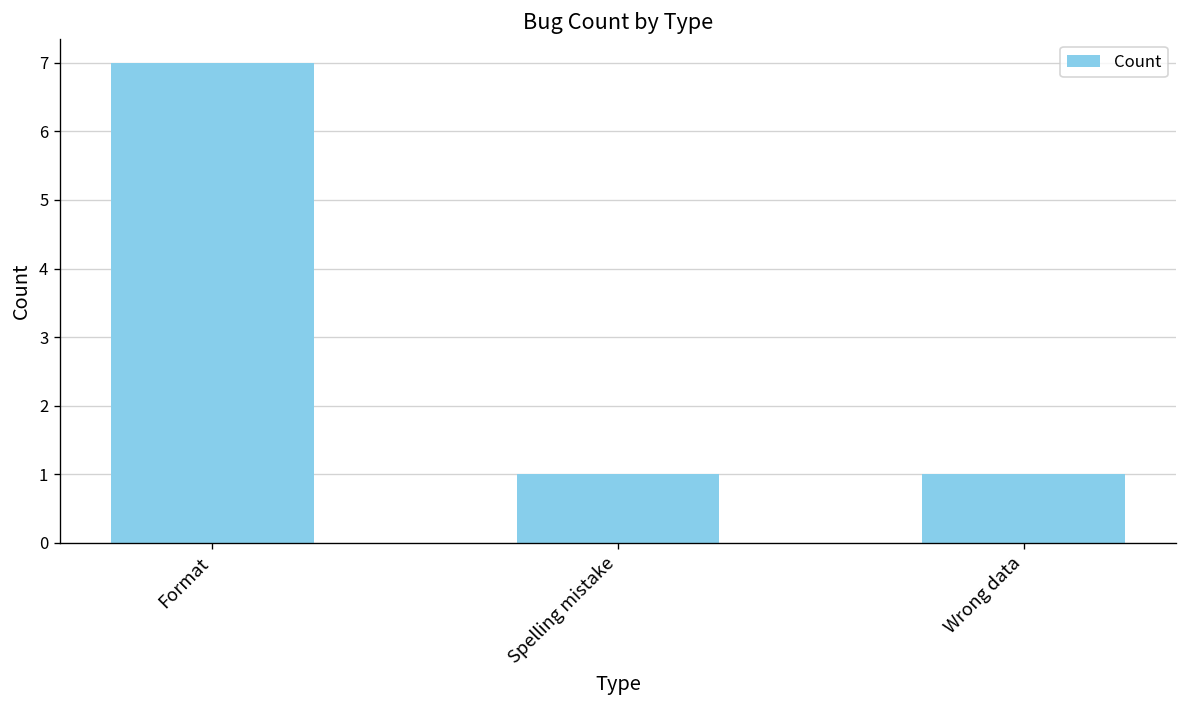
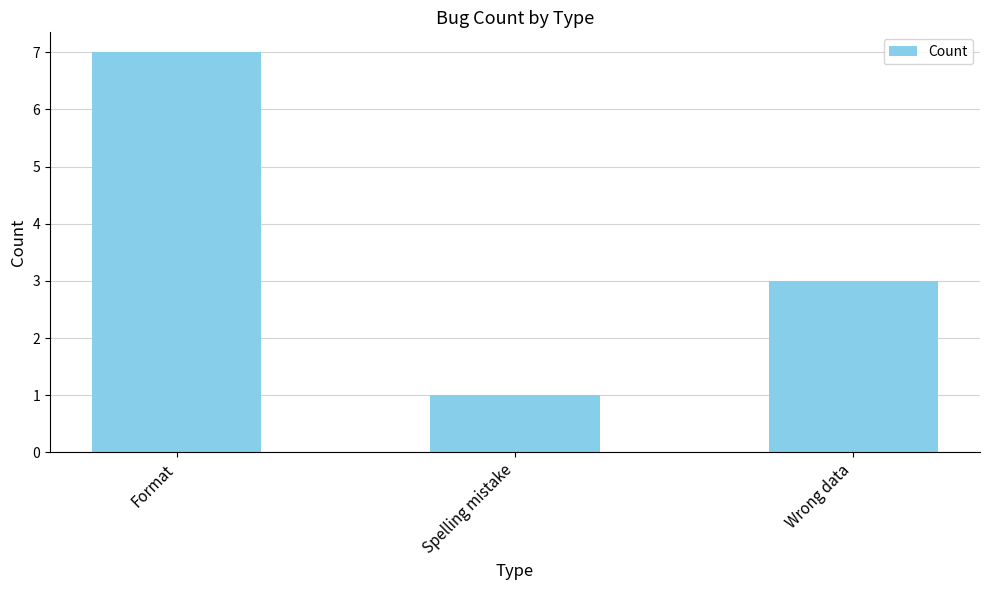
  {
    "Format": 7,
    "Spelling mistake": 1,
-   "Wrong data": 1
+   "Wrong data": 3
  }
